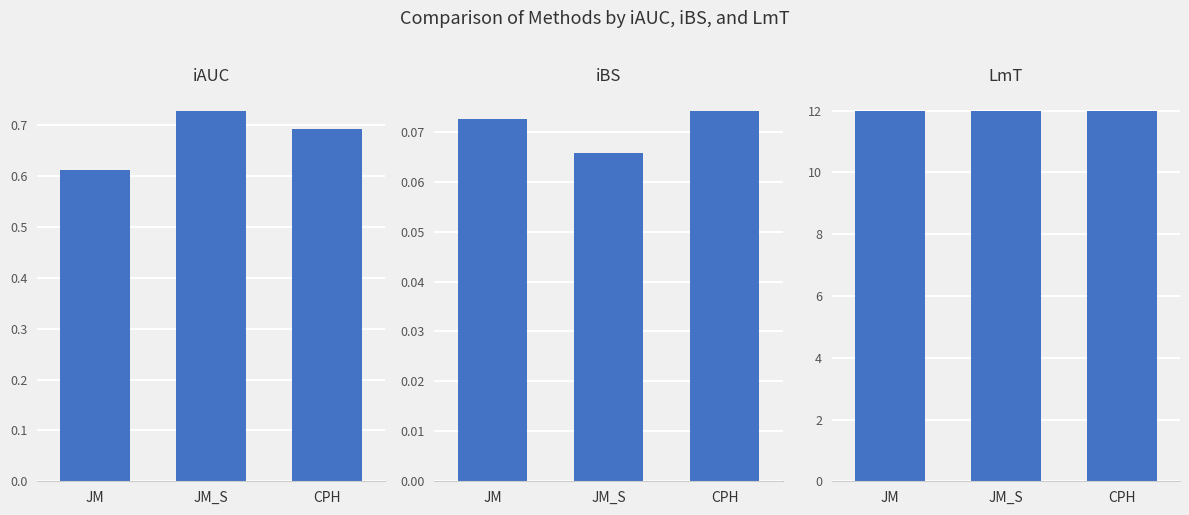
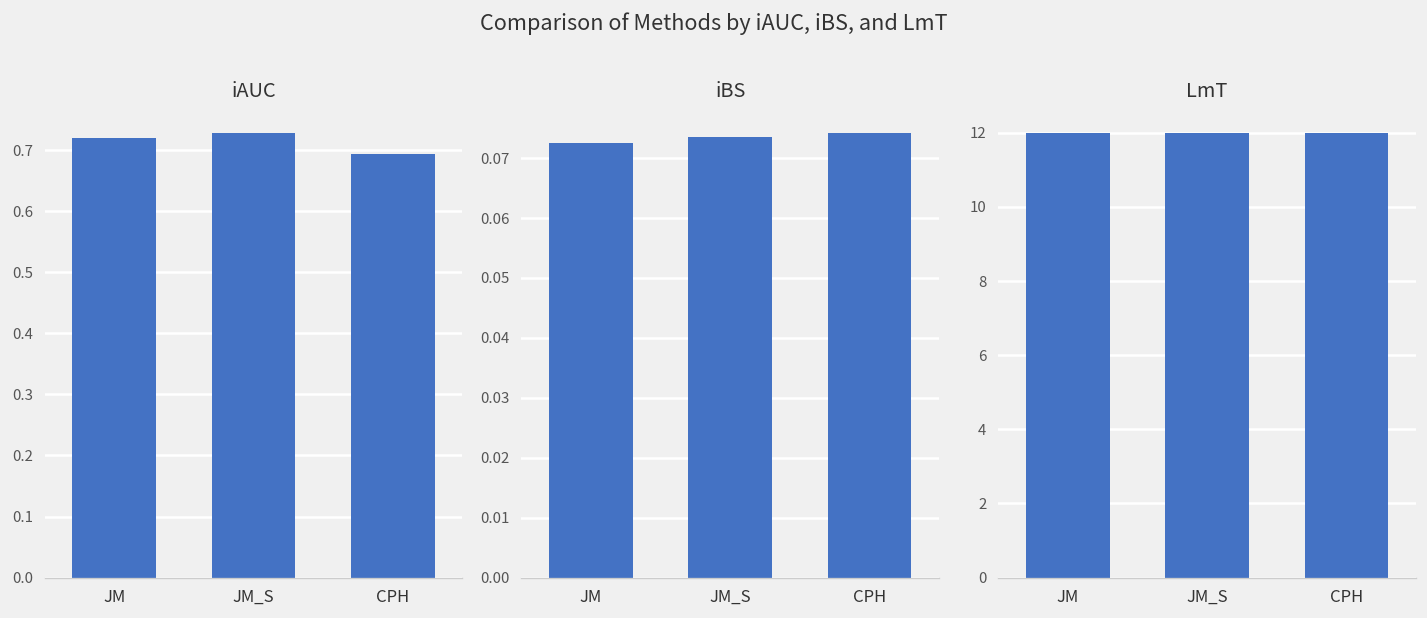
  {
    "iAUC": {
-     "JM": 0.61,
+     "JM": 0.72,
      "JM_S": 0.73,
      "CPH": 0.69
    },
    "iBS": {
      "JM": 0.073,
-     "JM_S": 0.066,
+     "JM_S": 0.074,
      "CPH": 0.074
    },
    "LmT": {
      "JM": 12.0,
      "JM_S": 12.0,
      "CPH": 12.0
    }
  }
